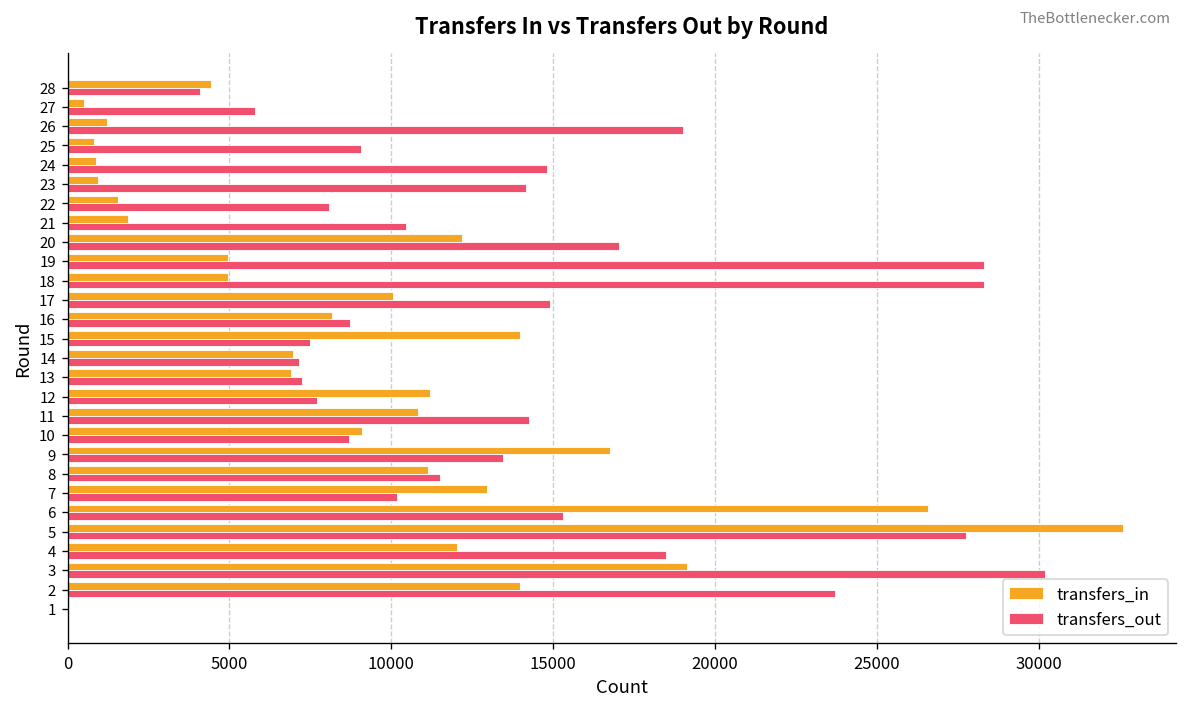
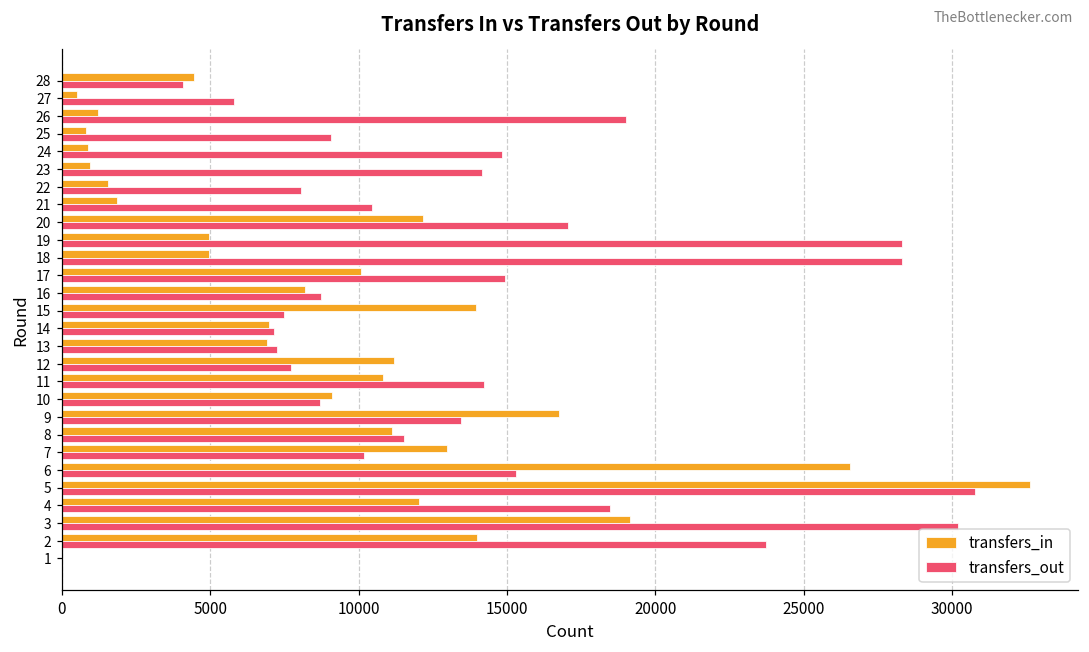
  {
    "transfers_in": {
      "28": 4400,
      "27": 500,
      "26": 1200,
      "25": 800,
      "24": 900,
      "23": 1000,
      "22": 1600,
      "21": 1900,
      "20": 12200,
      "19": 5000,
      "18": 5000,
      "17": 10100,
      "16": 8200,
      "15": 14000,
      "14": 7000,
      "13": 6900,
      "12": 11200,
      "11": 10800,
      "10": 9100,
      "9": 16800,
      "8": 11100,
      "7": 13000,
      "6": 26600,
      "5": 32600,
      "4": 12000,
      "3": 19100,
      "2": 14000,
      "1": 0
    },
    "transfers_out": {
      "28": 4100,
      "27": 5800,
      "26": 19000,
      "25": 9100,
      "24": 14800,
      "23": 14200,
      "22": 8100,
      "21": 10500,
      "20": 17100,
      "19": 28300,
      "18": 28300,
      "17": 14900,
      "16": 8700,
      "15": 7500,
      "14": 7100,
      "13": 7300,
      "12": 7700,
      "11": 14200,
      "10": 8700,
      "9": 13400,
      "8": 11500,
      "7": 10200,
      "6": 15300,
-     "5": 27700,
+     "5": 30800,
      "4": 18500,
      "3": 30200,
      "2": 23700,
      "1": 0
    }
  }
